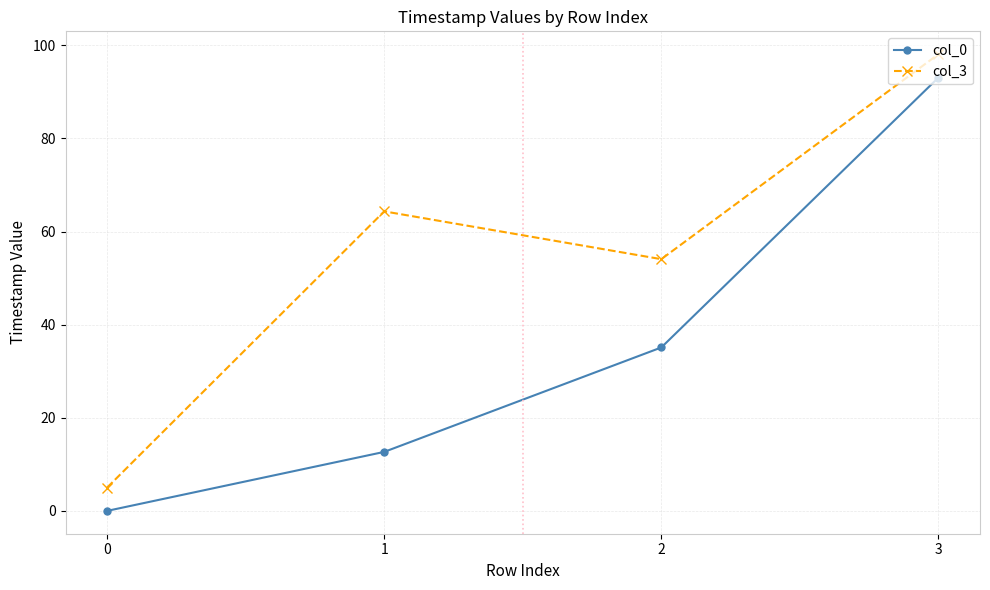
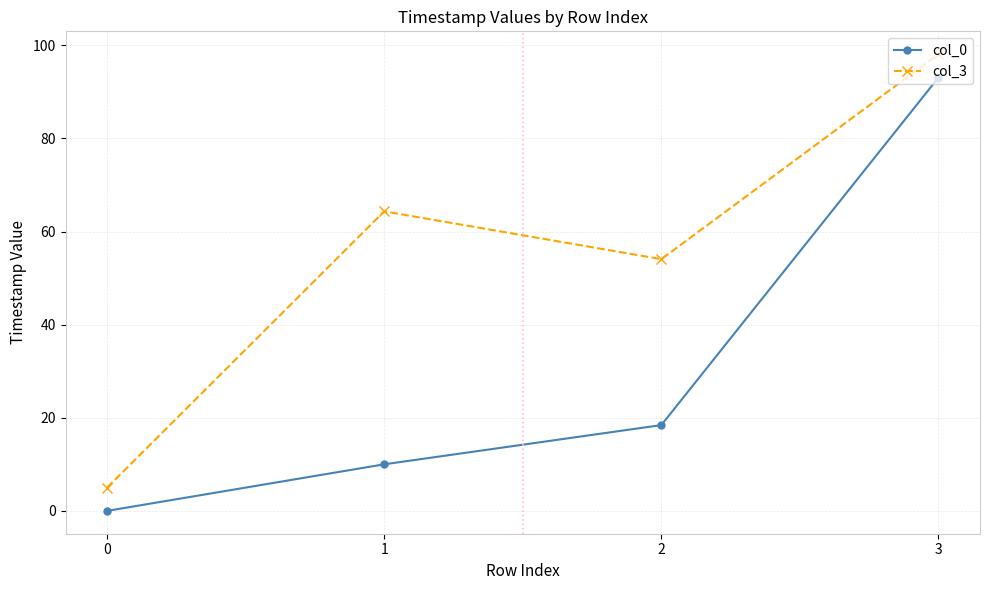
  {
    "col_0": {
      "0": 0,
-     "1": 13,
-     "2": 35
+     "1": 10,
+     "2": 18
    },
    "col_3": {
      "0": 5,
      "1": 64,
      "2": 54
    }
  }
